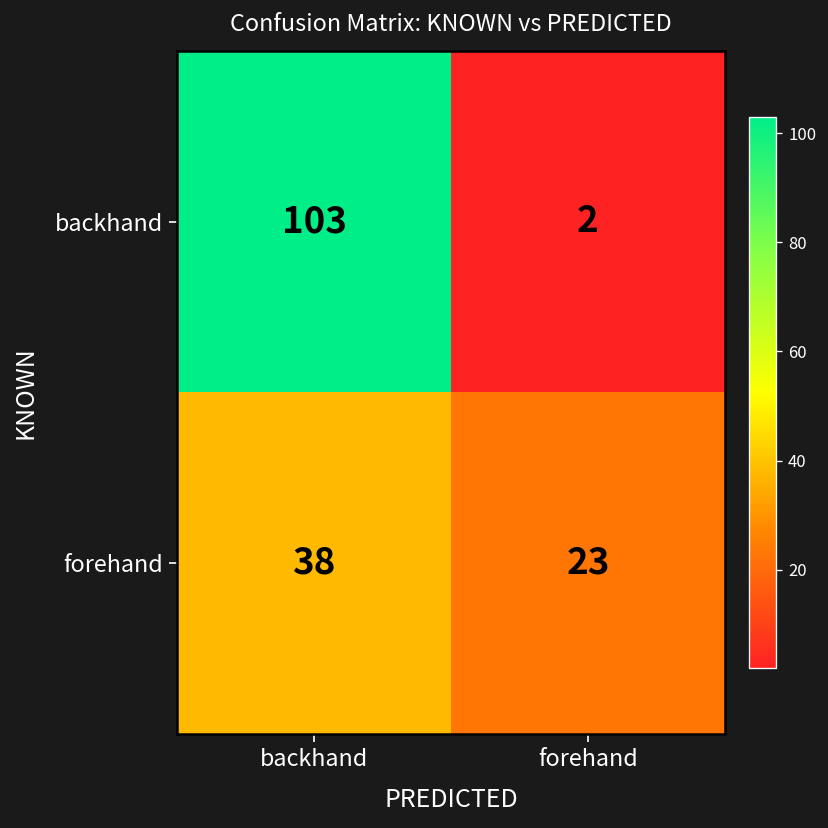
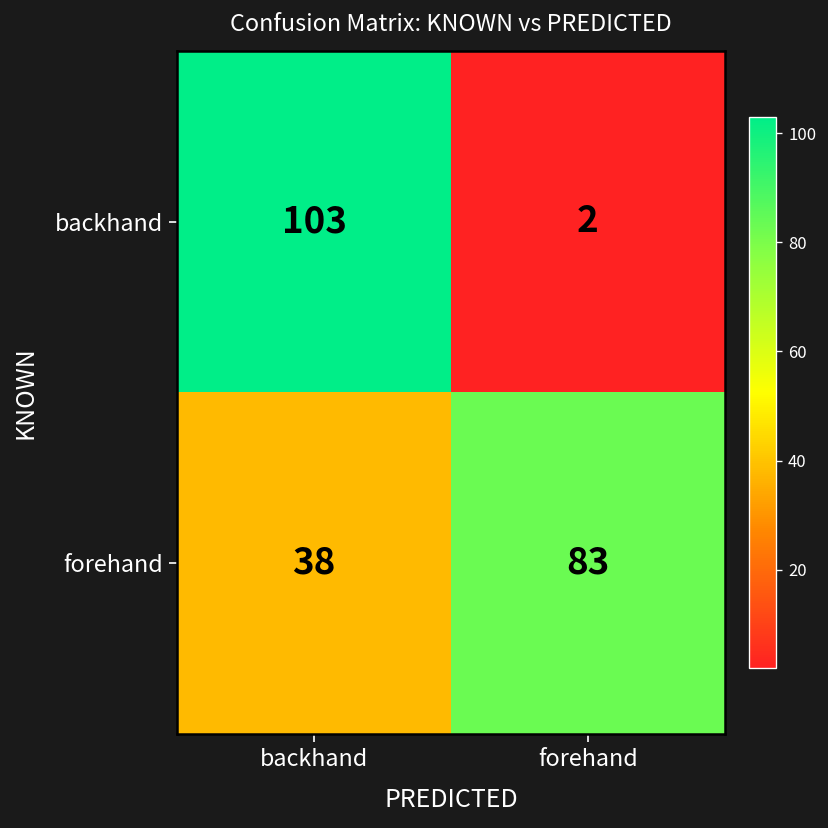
  {
    "backhand": {
      "backhand": 103,
      "forehand": 2
    },
    "forehand": {
      "backhand": 38,
-     "forehand": 23
+     "forehand": 83
    }
  }
